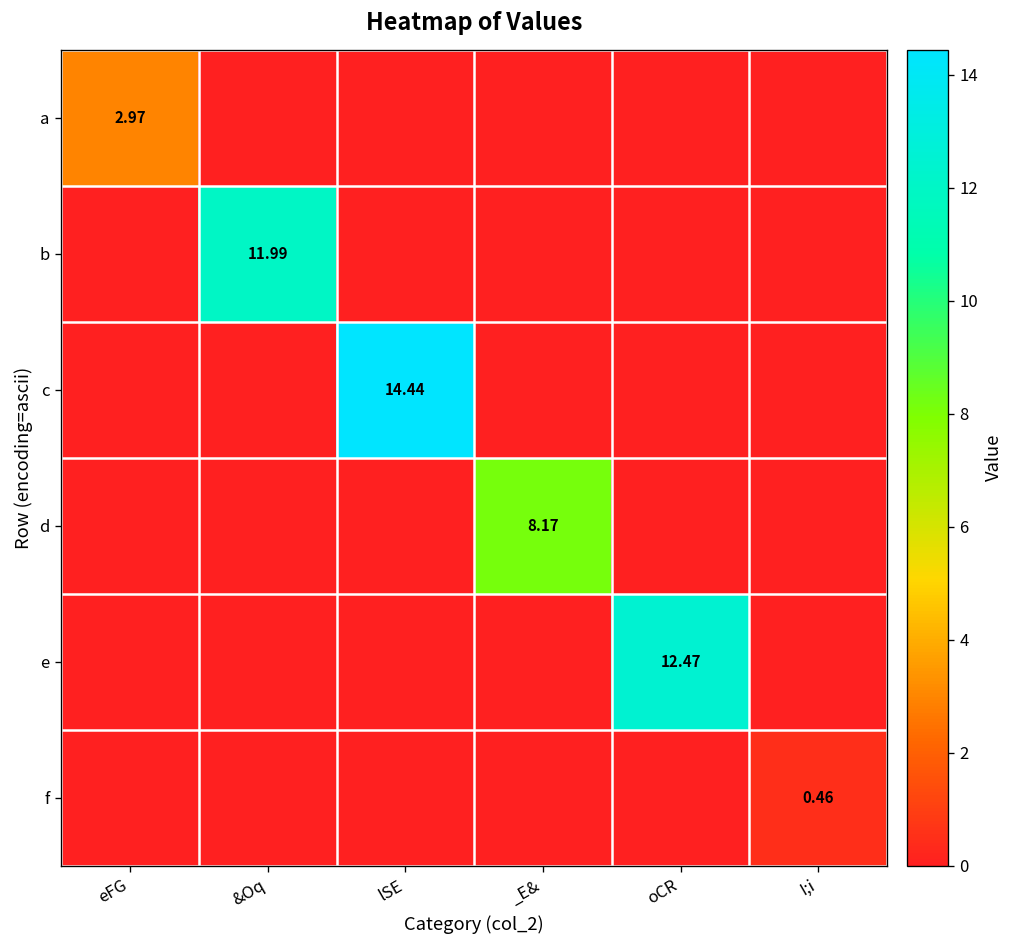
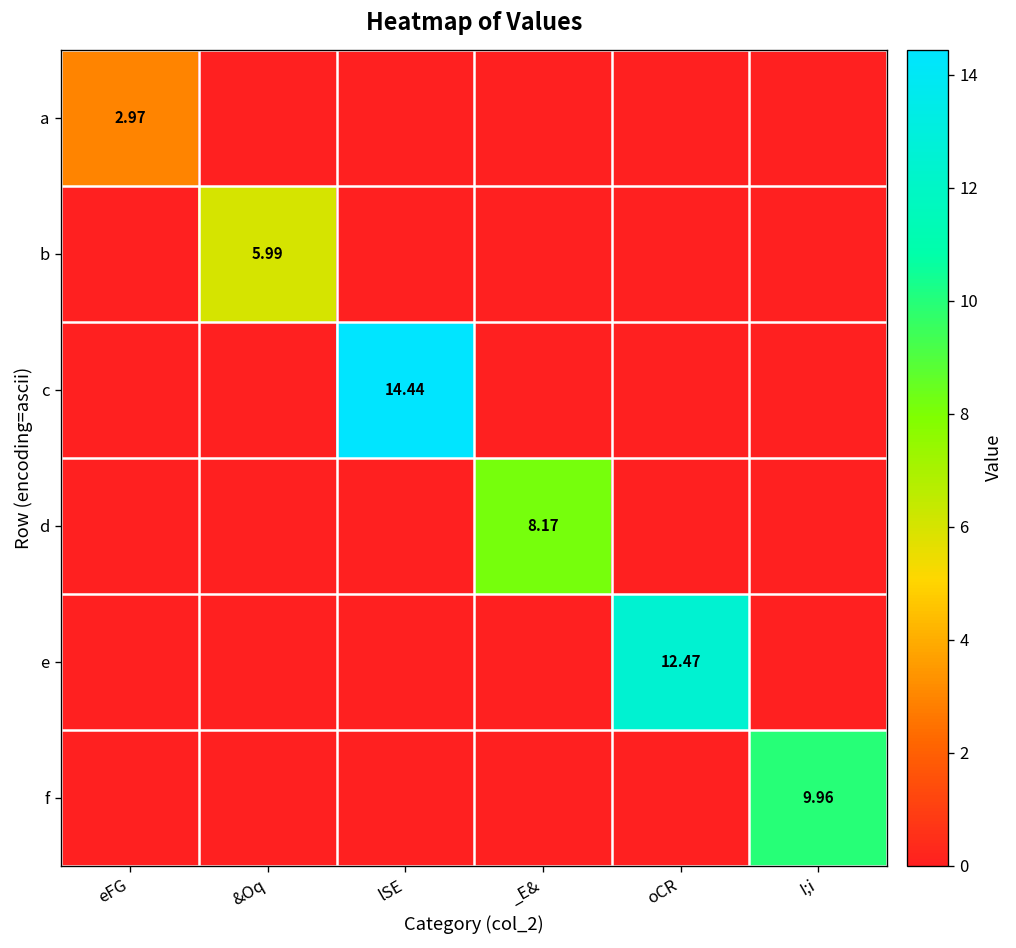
  {
    "a": {
      "eFG": 2.97
    },
    "b": {
-     "&Oq": 11.99
+     "&Oq": 5.99
    },
    "c": {
      "lSE": 14.44
    },
    "d": {
      "_E&": 8.17
    },
    "e": {
      "oCR": 12.47
    },
    "f": {
-     "I;i": 0.46
+     "I;i": 9.96
    }
  }
